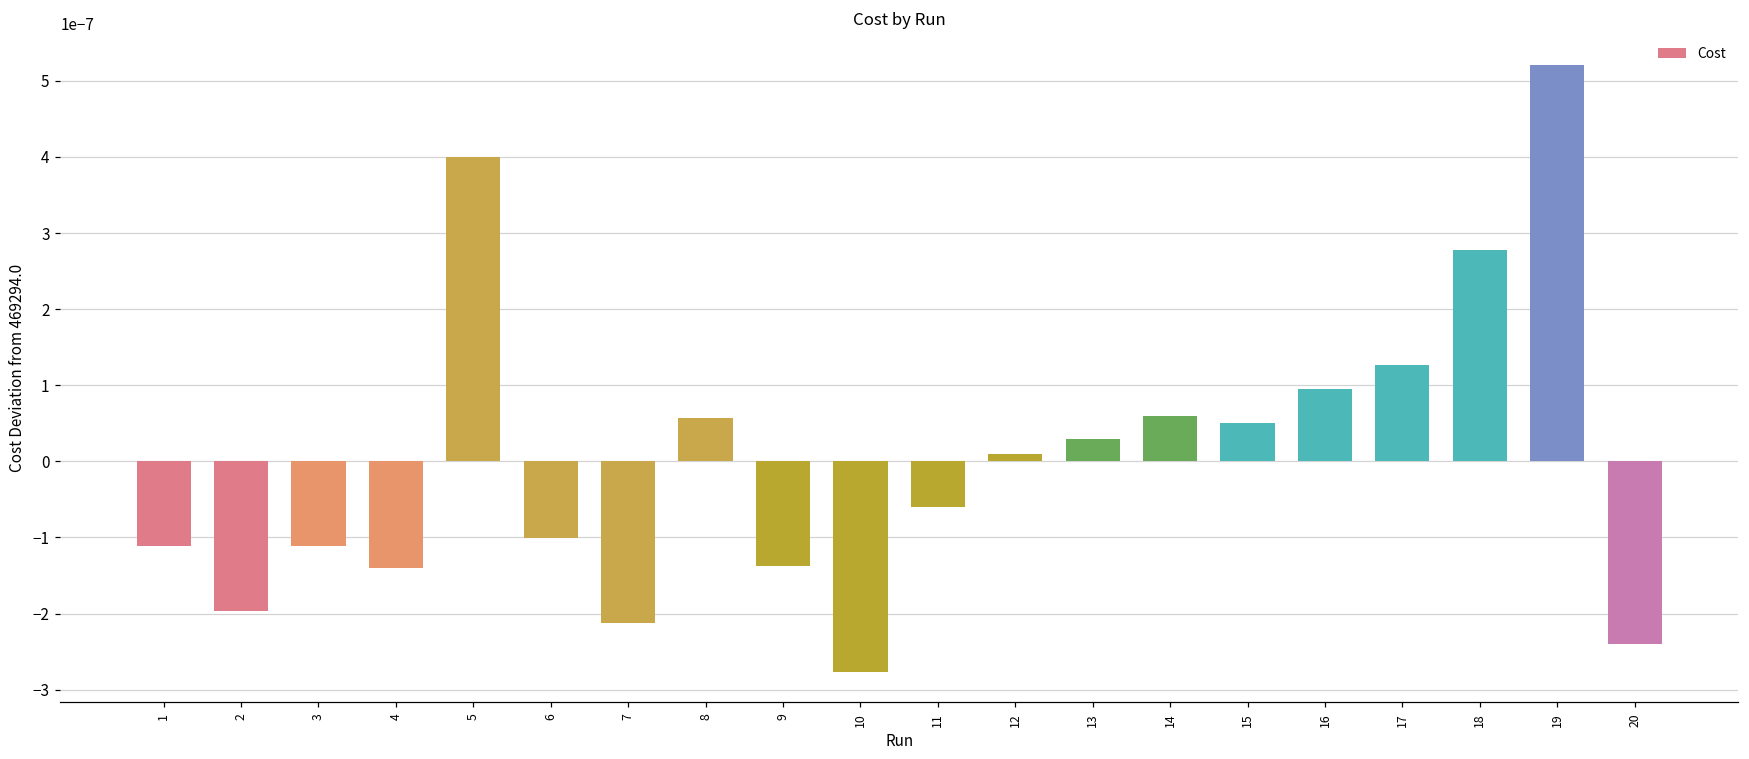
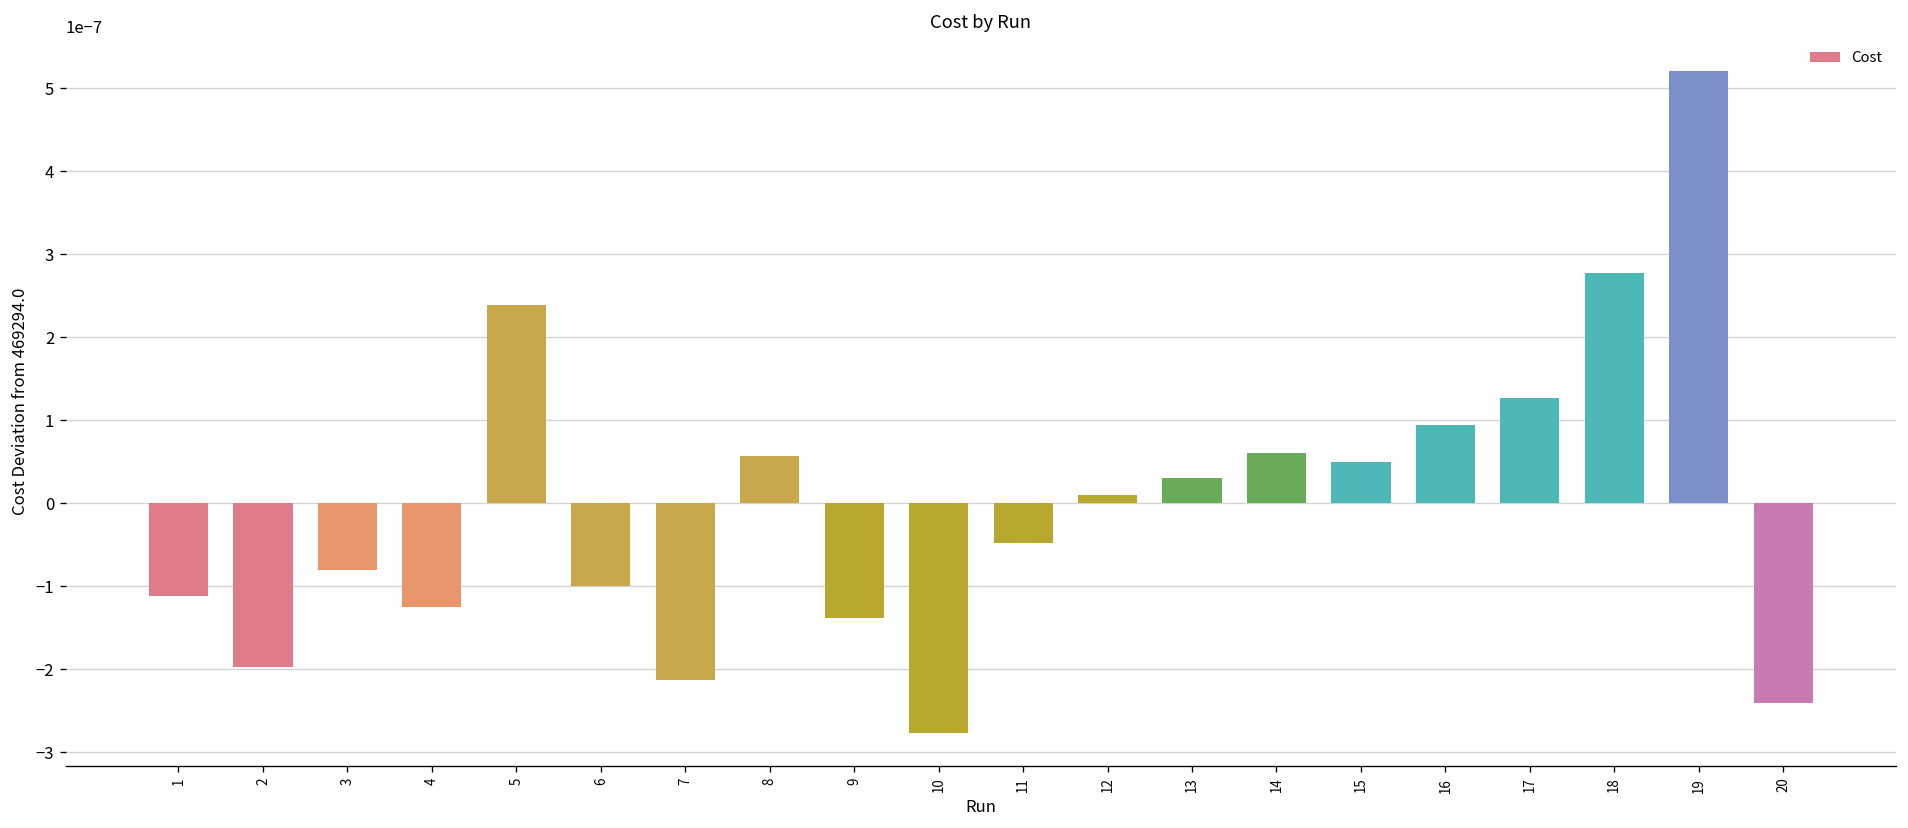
  {
    "1": -0.00000011,
    "2": -0.00000020,
-   "3": -0.00000011,
-   "4": -0.00000014,
-   "5": 0.00000040,
+   "3": -0.00000008,
+   "4": -0.00000012,
+   "5": 0.00000024,
    "6": -0.00000010,
    "7": -0.00000021,
    "8": 0.00000006,
    "9": -0.00000014,
    "10": -0.00000028,
-   "11": -0.00000006,
+   "11": -0.00000005,
    "12": 0.00000001,
    "13": 0.00000003,
    "14": 0.00000006,
    "15": 0.00000005,
    "16": 0.00000009,
    "17": 0.00000013,
    "18": 0.00000028,
    "19": 0.00000052,
    "20": -0.00000024
  }
